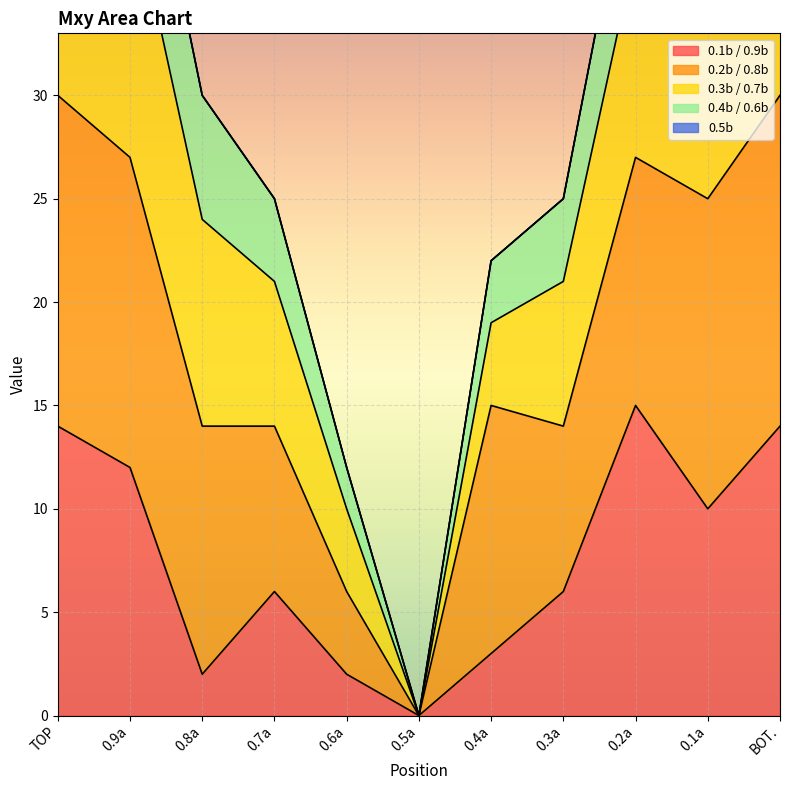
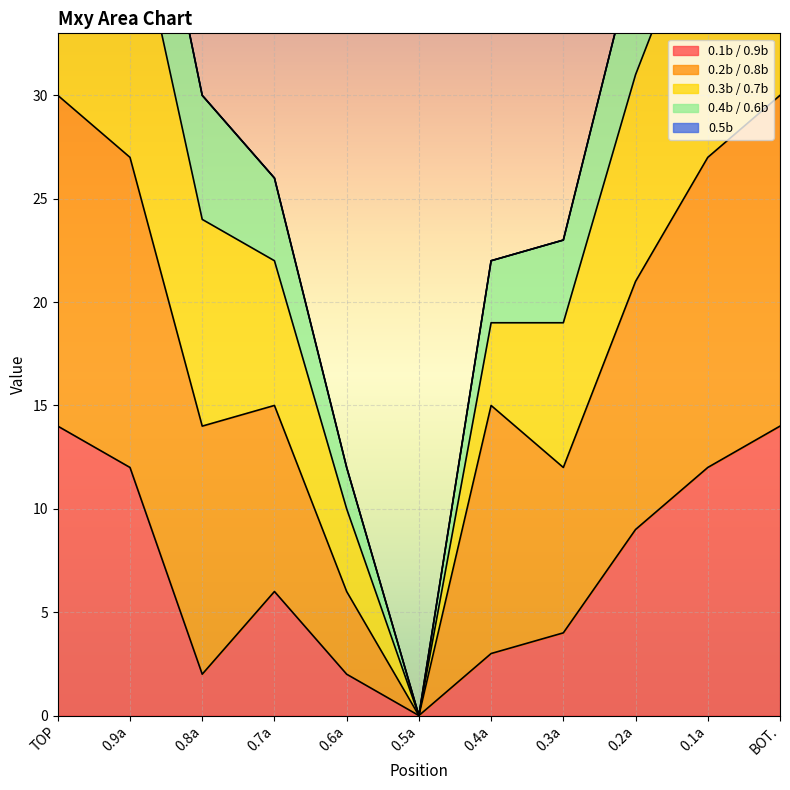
  {
    "0.1b / 0.9b": {
      "TOP": 14,
      "0.9a": 12,
      "0.8a": 2,
      "0.7a": 6,
      "0.6a": 2,
      "0.4a": 3,
-     "0.3a": 6,
-     "0.2a": 15,
-     "0.1a": 10,
+     "0.3a": 4,
+     "0.2a": 9,
+     "0.1a": 12,
      "BOT.": 14
    },
    "0.2b / 0.8b": {
      "TOP": 16,
      "0.9a": 15,
      "0.8a": 12,
-     "0.7a": 8,
+     "0.7a": 9,
      "0.6a": 4,
      "0.4a": 12,
      "0.3a": 8,
      "0.2a": 12,
      "0.1a": 15,
      "BOT.": 16
    },
    "0.3b / 0.7b": {
      "0.8a": 10,
      "0.7a": 7,
      "0.6a": 4,
      "0.4a": 4,
      "0.3a": 7
    }
  }
